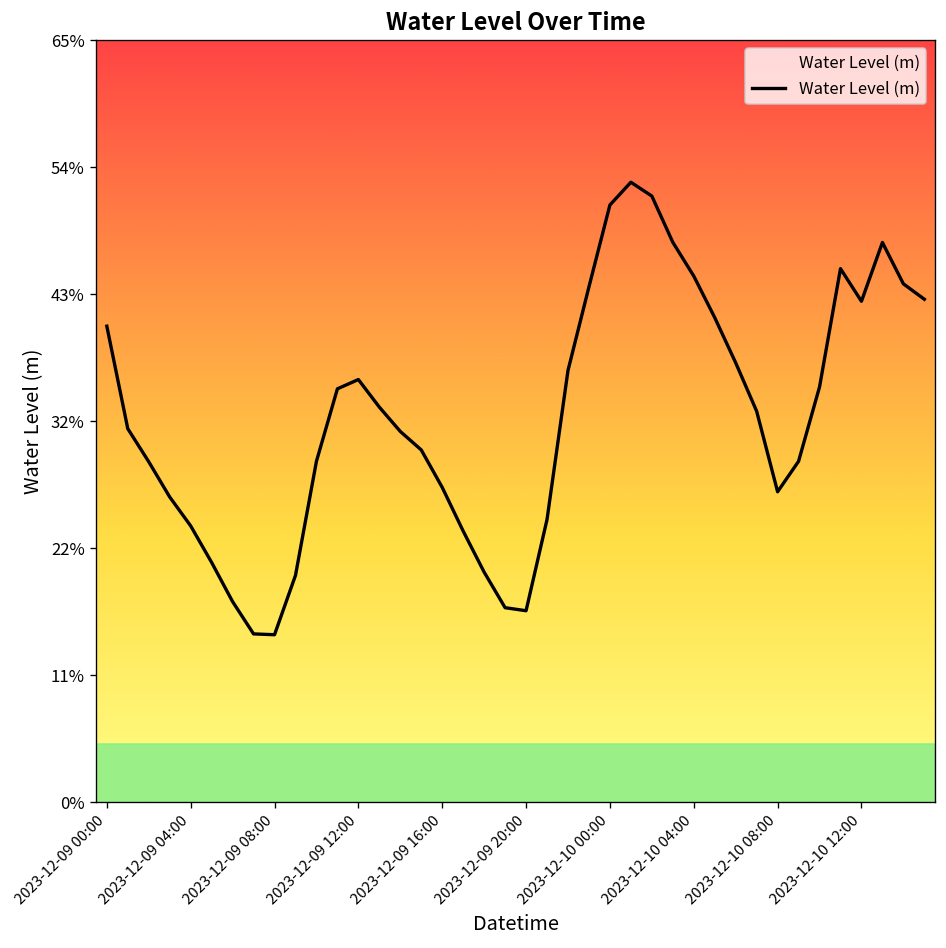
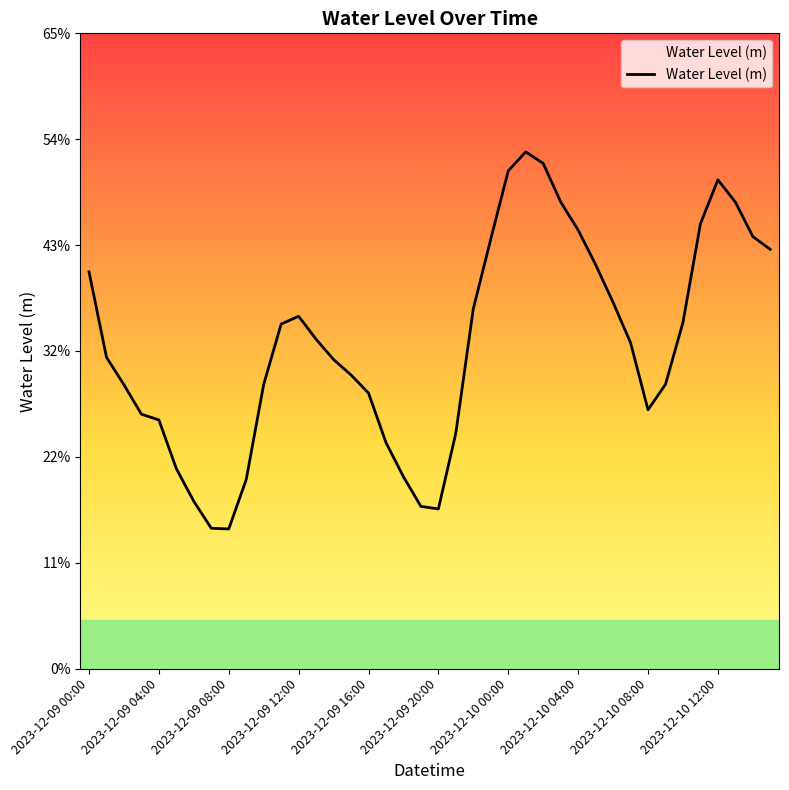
  {
    "2023-12-09 00:00": "41%",
-   "2023-12-09 04:00": "24%",
+   "2023-12-09 04:00": "25%",
    "2023-12-09 08:00": "14%",
    "2023-12-09 12:00": "36%",
-   "2023-12-09 16:00": "27%",
+   "2023-12-09 16:00": "28%",
    "2023-12-09 20:00": "16%",
    "2023-12-10 00:00": "51%",
    "2023-12-10 04:00": "45%",
    "2023-12-10 08:00": "26%",
-   "2023-12-10 12:00": "43%"
+   "2023-12-10 12:00": "50%"
  }
